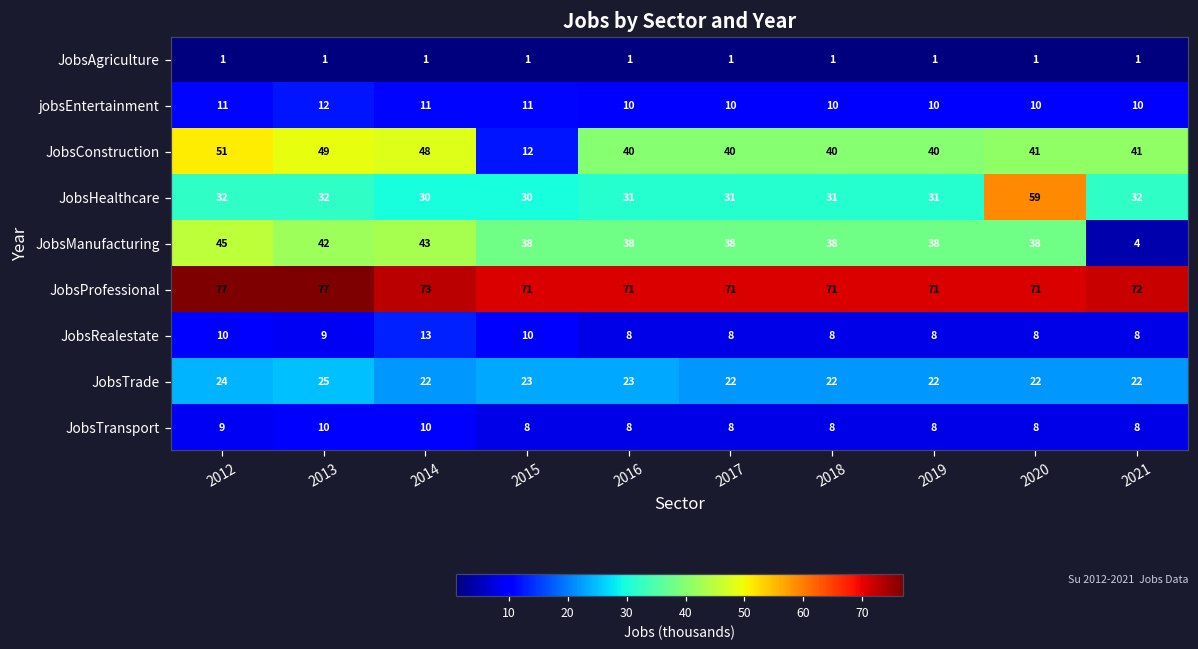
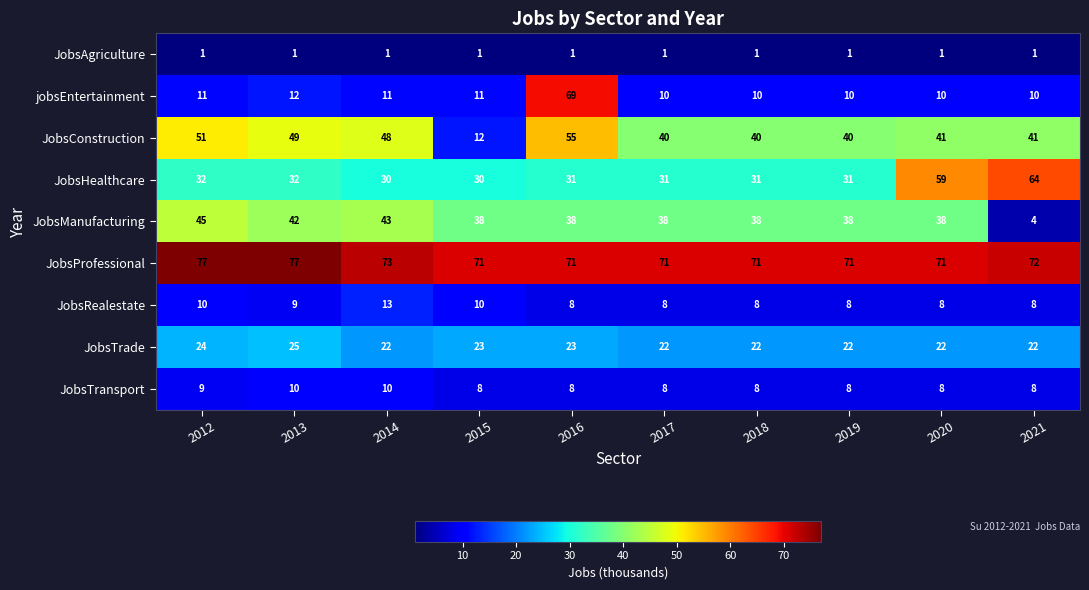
  {
    "JobsAgriculture": {
      "2012": 1,
      "2013": 1,
      "2014": 1,
      "2015": 1,
      "2016": 1,
      "2017": 1,
      "2018": 1,
      "2019": 1,
      "2020": 1,
      "2021": 1
    },
    "jobsEntertainment": {
      "2012": 11,
      "2013": 12,
      "2014": 11,
      "2015": 11,
-     "2016": 10,
+     "2016": 69,
      "2017": 10,
      "2018": 10,
      "2019": 10,
      "2020": 10,
      "2021": 10
    },
    "JobsConstruction": {
      "2012": 51,
      "2013": 49,
      "2014": 48,
      "2015": 12,
-     "2016": 40,
+     "2016": 55,
      "2017": 40,
      "2018": 40,
      "2019": 40,
      "2020": 41,
      "2021": 41
    },
    "JobsHealthcare": {
      "2012": 32,
      "2013": 32,
      "2014": 30,
      "2015": 30,
      "2016": 31,
      "2017": 31,
      "2018": 31,
      "2019": 31,
      "2020": 59,
-     "2021": 32
+     "2021": 64
    },
    "JobsManufacturing": {
      "2012": 45,
      "2013": 42,
      "2014": 43,
      "2015": 38,
      "2016": 38,
      "2017": 38,
      "2018": 38,
      "2019": 38,
      "2020": 38,
      "2021": 4
    },
    "JobsProfessional": {
      "2012": 77,
      "2013": 77,
      "2014": 73,
      "2015": 71,
      "2016": 71,
      "2017": 71,
      "2018": 71,
      "2019": 71,
      "2020": 71,
      "2021": 72
    },
    "JobsRealestate": {
      "2012": 10,
      "2013": 9,
      "2014": 13,
      "2015": 10,
      "2016": 8,
      "2017": 8,
      "2018": 8,
      "2019": 8,
      "2020": 8,
      "2021": 8
    },
    "JobsTrade": {
      "2012": 24,
      "2013": 25,
      "2014": 22,
      "2015": 23,
      "2016": 23,
      "2017": 22,
      "2018": 22,
      "2019": 22,
      "2020": 22,
      "2021": 22
    },
    "JobsTransport": {
      "2012": 9,
      "2013": 10,
      "2014": 10,
      "2015": 8,
      "2016": 8,
      "2017": 8,
      "2018": 8,
      "2019": 8,
      "2020": 8,
      "2021": 8
    }
  }
